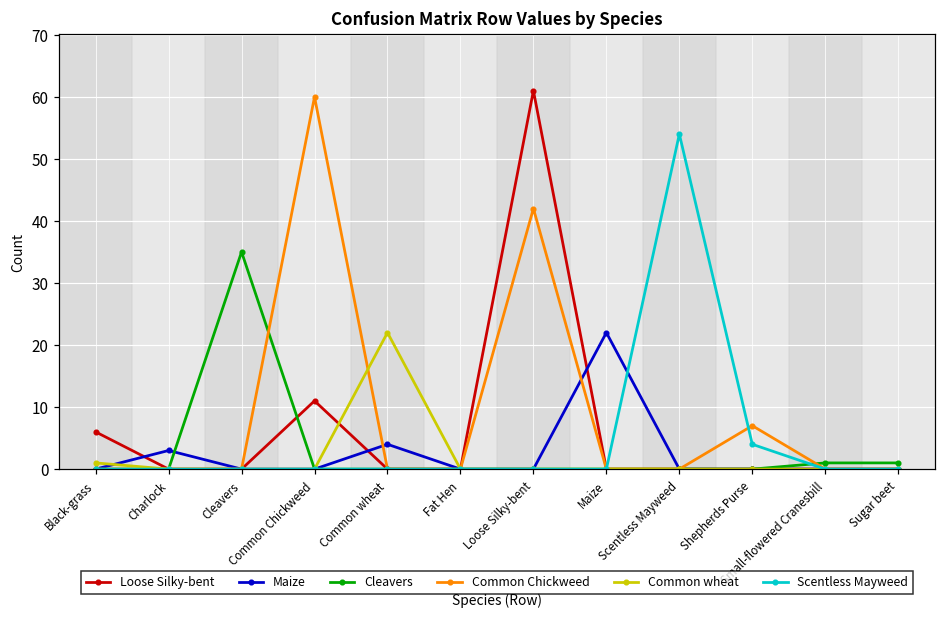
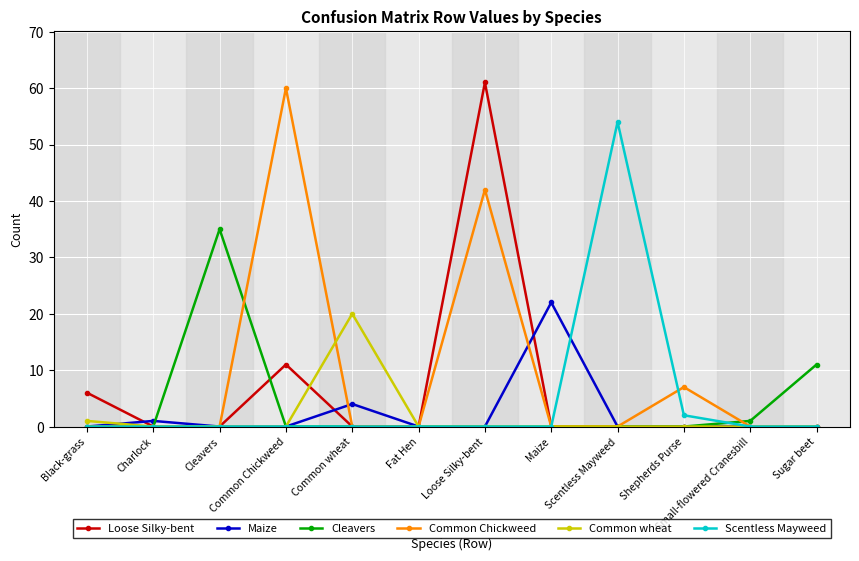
  {
    "Loose Silky-bent": {
      "Black-grass": 6,
      "Common Chickweed": 11,
      "Loose Silky-bent": 61
    },
    "Maize": {
-     "Charlock": 3,
+     "Charlock": 1,
      "Common wheat": 4,
      "Maize": 22
    },
    "Cleavers": {
      "Cleavers": 35,
      "Small-flowered Cranesbill": 1,
-     "Sugar beet": 1
+     "Sugar beet": 11
    },
    "Common Chickweed": {
      "Common Chickweed": 60,
      "Loose Silky-bent": 42,
      "Shepherds Purse": 7
    },
    "Common wheat": {
      "Black-grass": 1,
-     "Common wheat": 22
+     "Common wheat": 20
    },
    "Scentless Mayweed": {
      "Scentless Mayweed": 54,
-     "Shepherds Purse": 4
+     "Shepherds Purse": 2
    }
  }
